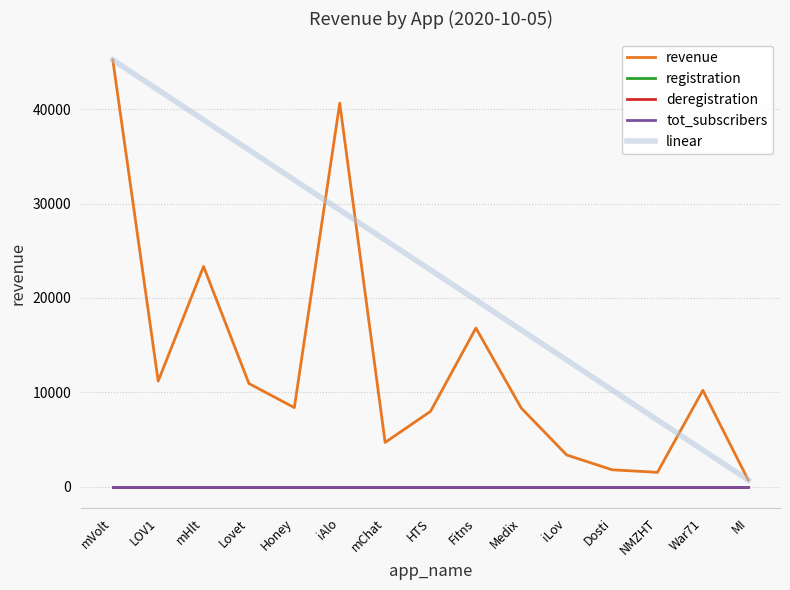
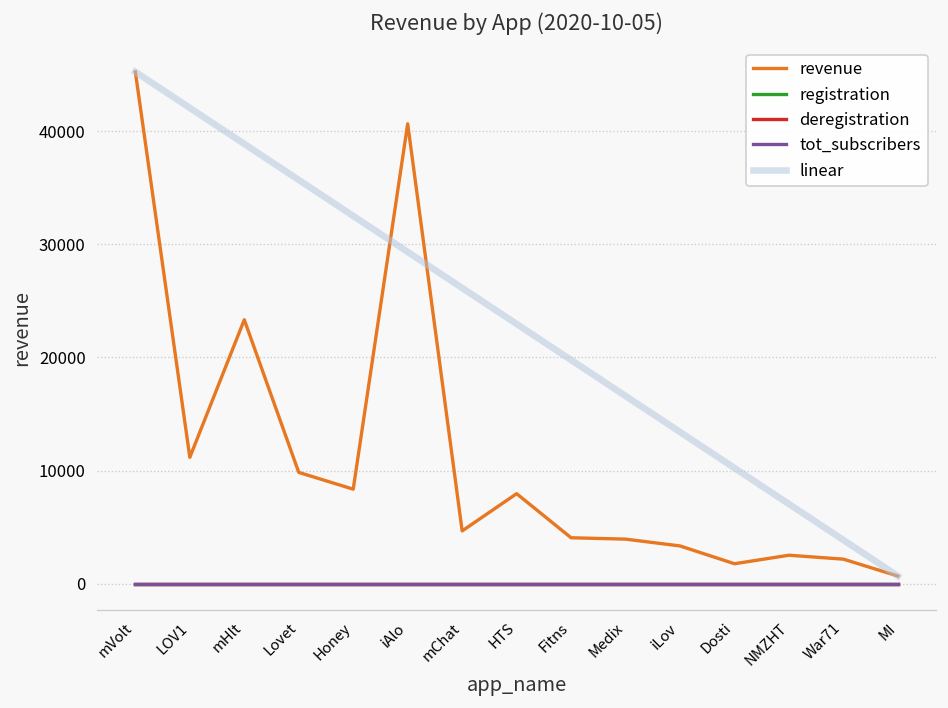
  {
    "revenue": {
      "LOV1": 11000,
      "mHlt": 23000,
-     "Lovet": 11000,
+     "Lovet": 10000,
      "Honey": 8000,
      "iAlo": 41000,
      "mChat": 5000,
      "HTS": 8000,
-     "Fitns": 17000,
-     "Medix": 8000,
+     "Fitns": 4000,
+     "Medix": 4000,
      "iLov": 3000,
      "Dosti": 2000,
-     "NMZHT": 2000,
-     "War71": 10000
+     "NMZHT": 3000,
+     "War71": 2000
    },
    "tot_subscribers": {
      "mVolt": 0,
      "LOV1": 0,
      "mHlt": 0,
      "Lovet": 0,
      "Honey": 0,
      "iAlo": 0,
      "mChat": 0,
      "HTS": 0,
      "Fitns": 0,
      "Medix": 0,
      "iLov": 0,
      "Dosti": 0,
      "NMZHT": 0,
      "War71": 0,
      "MI": 0
    },
    "linear": {
      "LOV1": 42000,
      "mHlt": 39000,
      "Lovet": 36000,
      "Honey": 33000,
      "iAlo": 29000,
      "mChat": 26000,
      "HTS": 23000,
      "Fitns": 20000,
      "Medix": 17000,
      "iLov": 13000,
      "Dosti": 10000,
      "NMZHT": 7000,
      "War71": 4000
    }
  }
